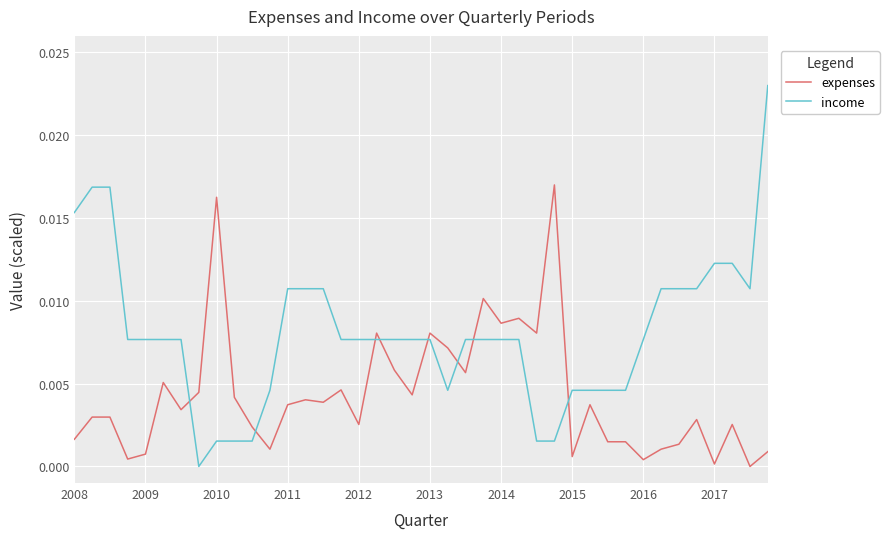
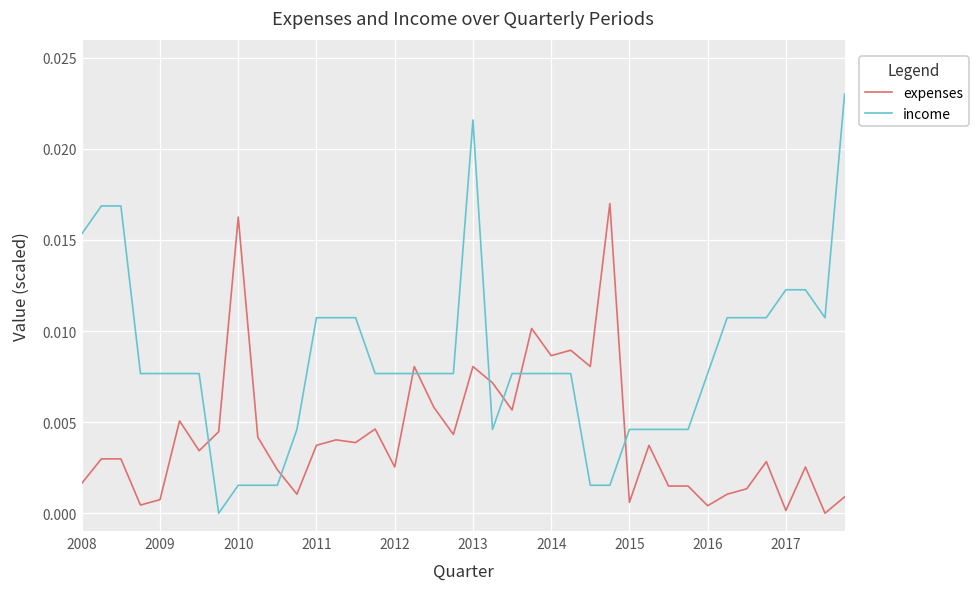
  {
    "expenses": {
      "2008": 0.0016,
      "2009": 0.0007,
      "2010": 0.0163,
      "2011": 0.0037,
      "2012": 0.0025,
      "2013": 0.0081,
      "2014": 0.0086,
      "2015": 0.0006,
      "2016": 0.0004,
      "2017": 0.0001
    },
    "income": {
      "2008": 0.0153,
      "2009": 0.0077,
      "2010": 0.0015,
      "2011": 0.0107,
      "2012": 0.0077,
-     "2013": 0.0077,
+     "2013": 0.0216,
      "2014": 0.0077,
      "2015": 0.0046,
      "2016": 0.0077,
      "2017": 0.0123
    }
  }
